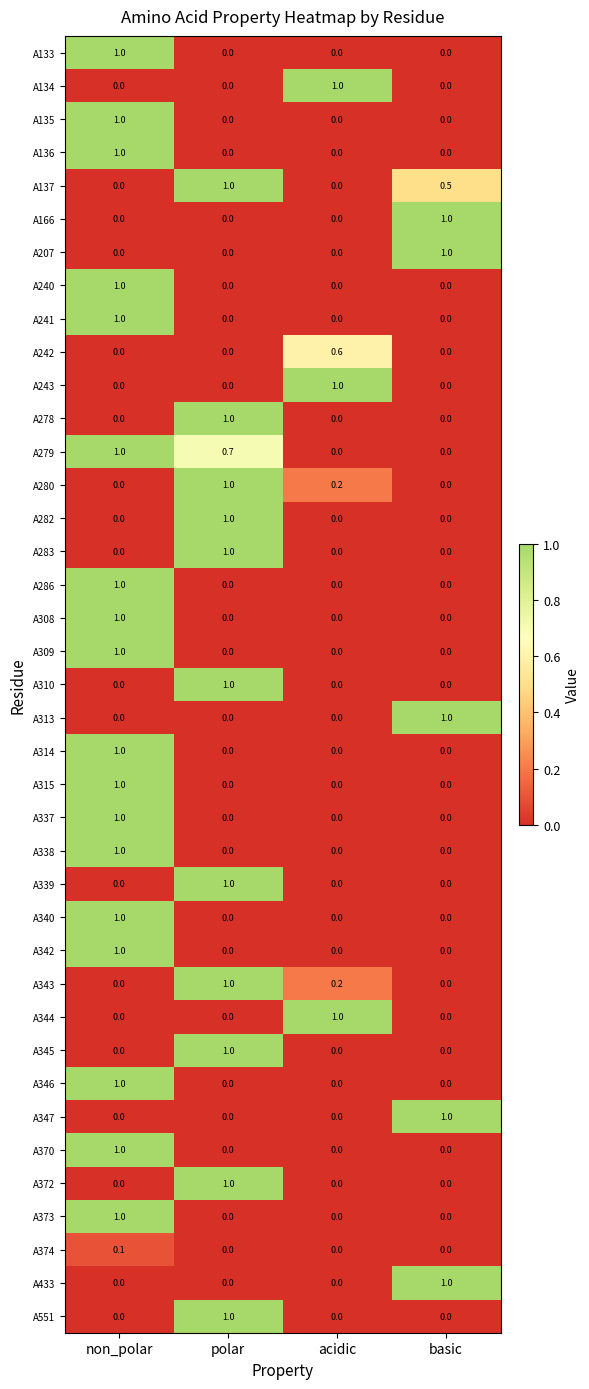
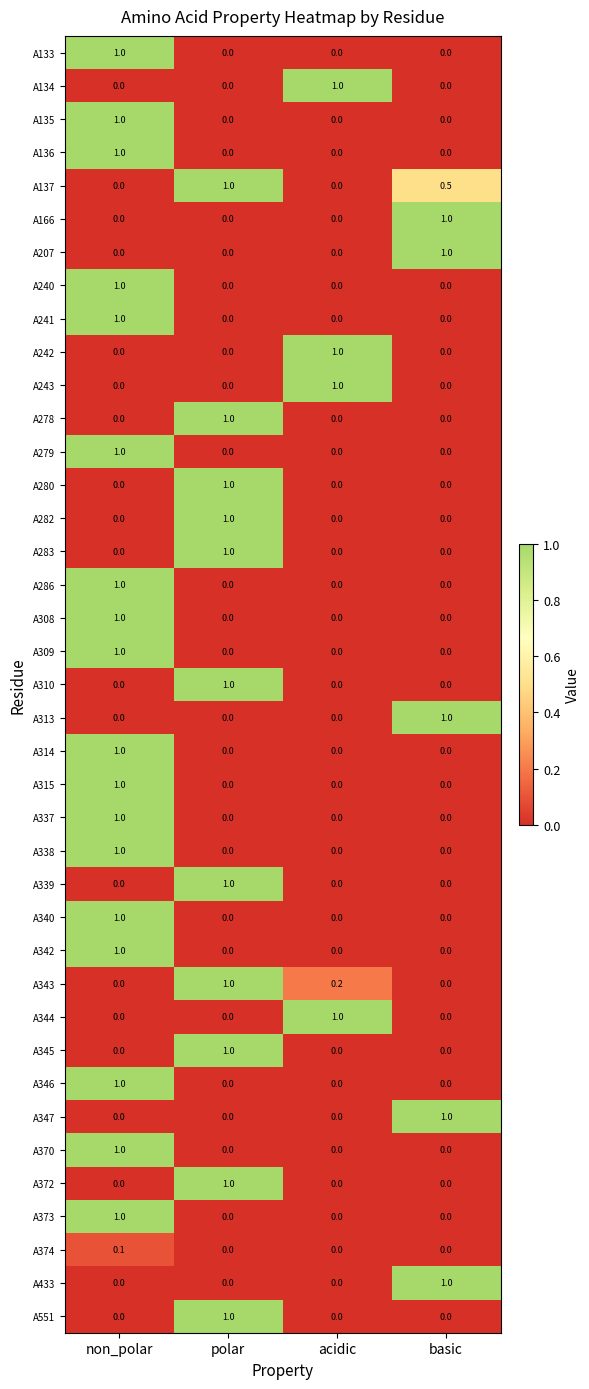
  {
    "A133": {
      "non_polar": 1.0,
      "polar": 0.0,
      "acidic": 0.0,
      "basic": 0.0
    },
    "A134": {
      "non_polar": 0.0,
      "polar": 0.0,
      "acidic": 1.0,
      "basic": 0.0
    },
    "A135": {
      "non_polar": 1.0,
      "polar": 0.0,
      "acidic": 0.0,
      "basic": 0.0
    },
    "A136": {
      "non_polar": 1.0,
      "polar": 0.0,
      "acidic": 0.0,
      "basic": 0.0
    },
    "A137": {
      "non_polar": 0.0,
      "polar": 1.0,
      "acidic": 0.0,
      "basic": 0.5
    },
    "A166": {
      "non_polar": 0.0,
      "polar": 0.0,
      "acidic": 0.0,
      "basic": 1.0
    },
    "A207": {
      "non_polar": 0.0,
      "polar": 0.0,
      "acidic": 0.0,
      "basic": 1.0
    },
    "A240": {
      "non_polar": 1.0,
      "polar": 0.0,
      "acidic": 0.0,
      "basic": 0.0
    },
    "A241": {
      "non_polar": 1.0,
      "polar": 0.0,
      "acidic": 0.0,
      "basic": 0.0
    },
    "A242": {
      "non_polar": 0.0,
      "polar": 0.0,
-     "acidic": 0.6,
+     "acidic": 1.0,
      "basic": 0.0
    },
    "A243": {
      "non_polar": 0.0,
      "polar": 0.0,
      "acidic": 1.0,
      "basic": 0.0
    },
    "A278": {
      "non_polar": 0.0,
      "polar": 1.0,
      "acidic": 0.0,
      "basic": 0.0
    },
    "A279": {
      "non_polar": 1.0,
-     "polar": 0.7,
+     "polar": 0.0,
      "acidic": 0.0,
      "basic": 0.0
    },
    "A280": {
      "non_polar": 0.0,
      "polar": 1.0,
-     "acidic": 0.2,
+     "acidic": 0.0,
      "basic": 0.0
    },
    "A282": {
      "non_polar": 0.0,
      "polar": 1.0,
      "acidic": 0.0,
      "basic": 0.0
    },
    "A283": {
      "non_polar": 0.0,
      "polar": 1.0,
      "acidic": 0.0,
      "basic": 0.0
    },
    "A286": {
      "non_polar": 1.0,
      "polar": 0.0,
      "acidic": 0.0,
      "basic": 0.0
    },
    "A308": {
      "non_polar": 1.0,
      "polar": 0.0,
      "acidic": 0.0,
      "basic": 0.0
    },
    "A309": {
      "non_polar": 1.0,
      "polar": 0.0,
      "acidic": 0.0,
      "basic": 0.0
    },
    "A310": {
      "non_polar": 0.0,
      "polar": 1.0,
      "acidic": 0.0,
      "basic": 0.0
    },
    "A313": {
      "non_polar": 0.0,
      "polar": 0.0,
      "acidic": 0.0,
      "basic": 1.0
    },
    "A314": {
      "non_polar": 1.0,
      "polar": 0.0,
      "acidic": 0.0,
      "basic": 0.0
    },
    "A315": {
      "non_polar": 1.0,
      "polar": 0.0,
      "acidic": 0.0,
      "basic": 0.0
    },
    "A337": {
      "non_polar": 1.0,
      "polar": 0.0,
      "acidic": 0.0,
      "basic": 0.0
    },
    "A338": {
      "non_polar": 1.0,
      "polar": 0.0,
      "acidic": 0.0,
      "basic": 0.0
    },
    "A339": {
      "non_polar": 0.0,
      "polar": 1.0,
      "acidic": 0.0,
      "basic": 0.0
    },
    "A340": {
      "non_polar": 1.0,
      "polar": 0.0,
      "acidic": 0.0,
      "basic": 0.0
    },
    "A342": {
      "non_polar": 1.0,
      "polar": 0.0,
      "acidic": 0.0,
      "basic": 0.0
    },
    "A343": {
      "non_polar": 0.0,
      "polar": 1.0,
      "acidic": 0.2,
      "basic": 0.0
    },
    "A344": {
      "non_polar": 0.0,
      "polar": 0.0,
      "acidic": 1.0,
      "basic": 0.0
    },
    "A345": {
      "non_polar": 0.0,
      "polar": 1.0,
      "acidic": 0.0,
      "basic": 0.0
    },
    "A346": {
      "non_polar": 1.0,
      "polar": 0.0,
      "acidic": 0.0,
      "basic": 0.0
    },
    "A347": {
      "non_polar": 0.0,
      "polar": 0.0,
      "acidic": 0.0,
      "basic": 1.0
    },
    "A370": {
      "non_polar": 1.0,
      "polar": 0.0,
      "acidic": 0.0,
      "basic": 0.0
    },
    "A372": {
      "non_polar": 0.0,
      "polar": 1.0,
      "acidic": 0.0,
      "basic": 0.0
    },
    "A373": {
      "non_polar": 1.0,
      "polar": 0.0,
      "acidic": 0.0,
      "basic": 0.0
    },
    "A374": {
      "non_polar": 0.1,
      "polar": 0.0,
      "acidic": 0.0,
      "basic": 0.0
    },
    "A433": {
      "non_polar": 0.0,
      "polar": 0.0,
      "acidic": 0.0,
      "basic": 1.0
    },
    "A551": {
      "non_polar": 0.0,
      "polar": 1.0,
      "acidic": 0.0,
      "basic": 0.0
    }
  }
